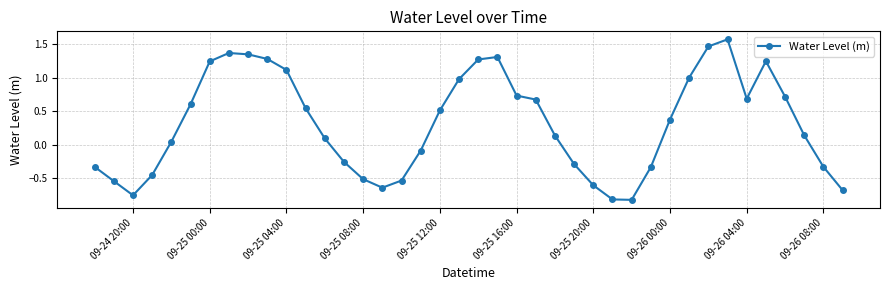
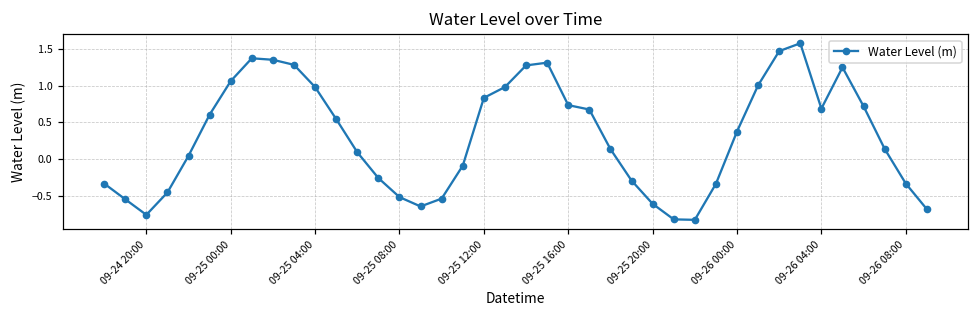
  {
    "09-24 20:00": -0.8,
-   "09-25 00:00": 1.2,
-   "09-25 04:00": 1.1,
+   "09-25 00:00": 1.1,
+   "09-25 04:00": 1.0,
    "09-25 08:00": -0.5,
-   "09-25 12:00": 0.5,
+   "09-25 12:00": 0.8,
    "09-25 16:00": 0.7,
    "09-25 20:00": -0.6,
    "09-26 00:00": 0.4,
    "09-26 04:00": 0.7,
    "09-26 08:00": -0.3
  }
